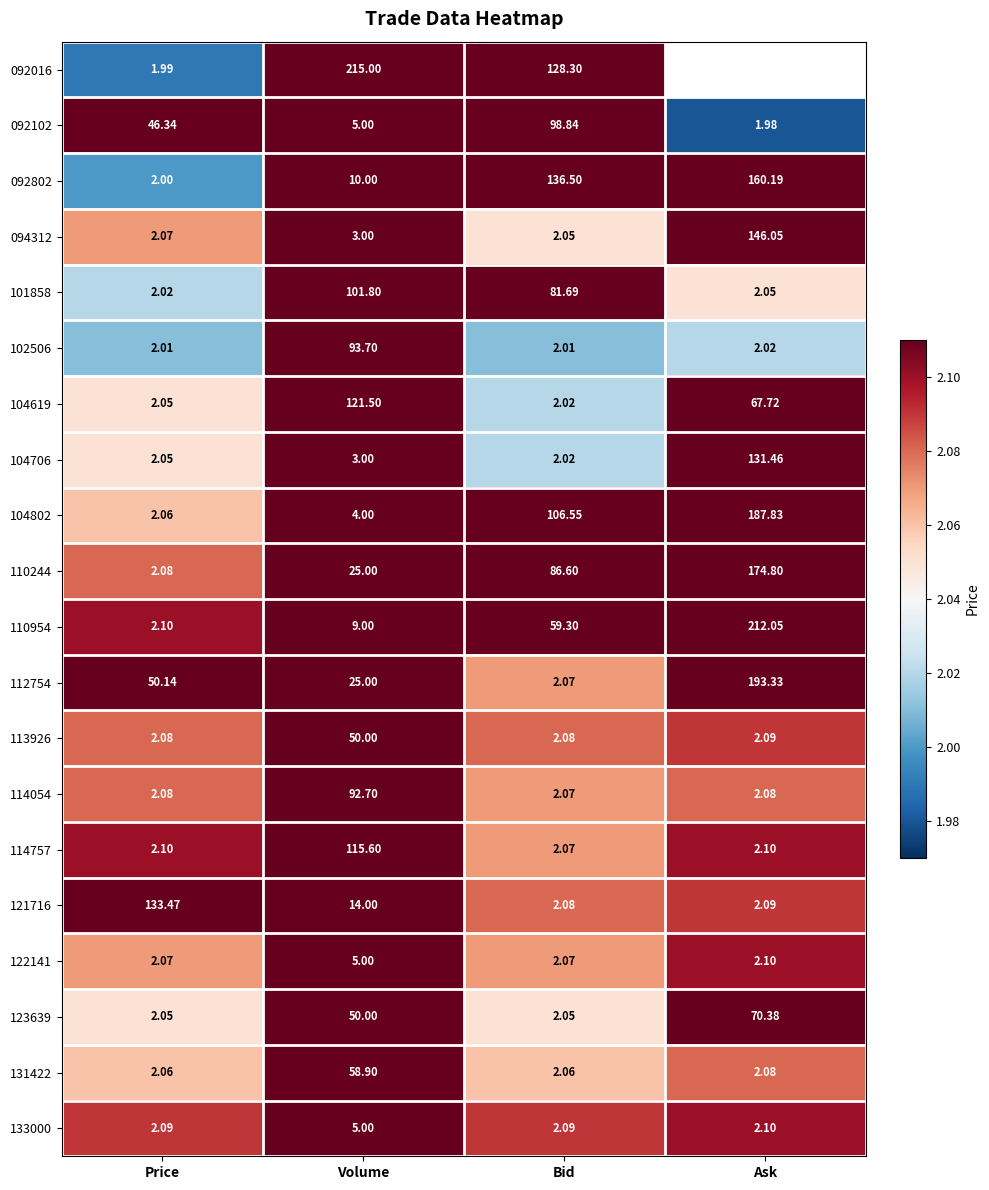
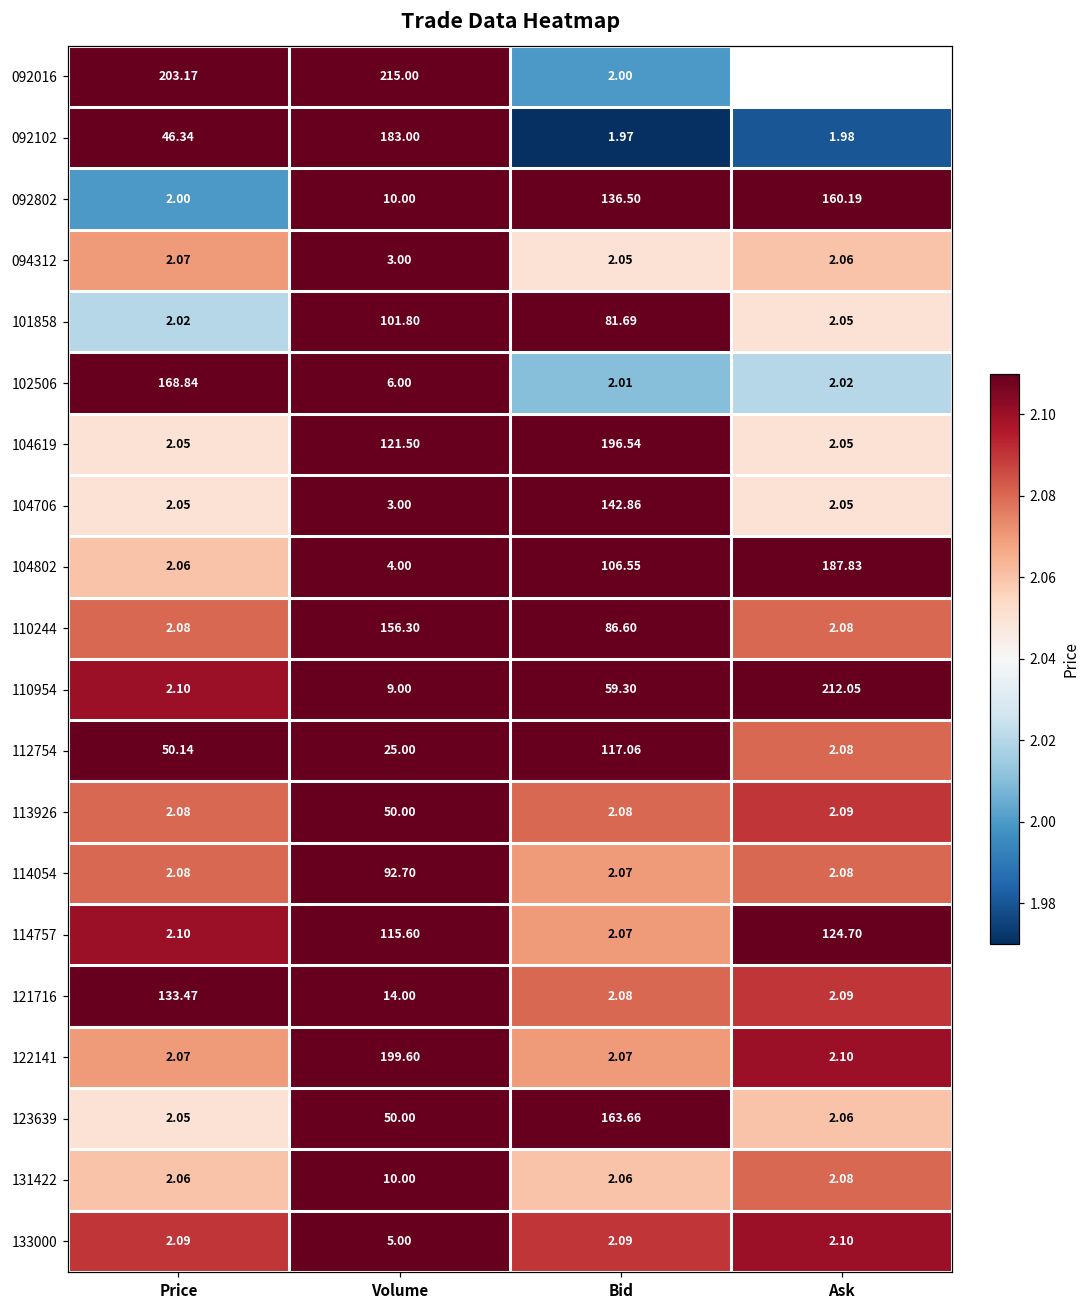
  {
    "092016": {
-     "Price": 1.99,
+     "Price": 203.17,
      "Volume": 215.00,
-     "Bid": 128.30
+     "Bid": 2.00
    },
    "092102": {
      "Price": 46.34,
-     "Volume": 5.00,
-     "Bid": 98.84,
+     "Volume": 183.00,
+     "Bid": 1.97,
      "Ask": 1.98
    },
    "092802": {
      "Price": 2.00,
      "Volume": 10.00,
      "Bid": 136.50,
      "Ask": 160.19
    },
    "094312": {
      "Price": 2.07,
      "Volume": 3.00,
      "Bid": 2.05,
-     "Ask": 146.05
+     "Ask": 2.06
    },
    "101858": {
      "Price": 2.02,
      "Volume": 101.80,
      "Bid": 81.69,
      "Ask": 2.05
    },
    "102506": {
-     "Price": 2.01,
-     "Volume": 93.70,
+     "Price": 168.84,
+     "Volume": 6.00,
      "Bid": 2.01,
      "Ask": 2.02
    },
    "104619": {
      "Price": 2.05,
      "Volume": 121.50,
-     "Bid": 2.02,
-     "Ask": 67.72
+     "Bid": 196.54,
+     "Ask": 2.05
    },
    "104706": {
      "Price": 2.05,
      "Volume": 3.00,
-     "Bid": 2.02,
-     "Ask": 131.46
+     "Bid": 142.86,
+     "Ask": 2.05
    },
    "104802": {
      "Price": 2.06,
      "Volume": 4.00,
      "Bid": 106.55,
      "Ask": 187.83
    },
    "110244": {
      "Price": 2.08,
-     "Volume": 25.00,
+     "Volume": 156.30,
      "Bid": 86.60,
-     "Ask": 174.80
+     "Ask": 2.08
    },
    "110954": {
      "Price": 2.10,
      "Volume": 9.00,
      "Bid": 59.30,
      "Ask": 212.05
    },
    "112754": {
      "Price": 50.14,
      "Volume": 25.00,
-     "Bid": 2.07,
-     "Ask": 193.33
+     "Bid": 117.06,
+     "Ask": 2.08
    },
    "113926": {
      "Price": 2.08,
      "Volume": 50.00,
      "Bid": 2.08,
      "Ask": 2.09
    },
    "114054": {
      "Price": 2.08,
      "Volume": 92.70,
      "Bid": 2.07,
      "Ask": 2.08
    },
    "114757": {
      "Price": 2.10,
      "Volume": 115.60,
      "Bid": 2.07,
-     "Ask": 2.10
+     "Ask": 124.70
    },
    "121716": {
      "Price": 133.47,
      "Volume": 14.00,
      "Bid": 2.08,
      "Ask": 2.09
    },
    "122141": {
      "Price": 2.07,
-     "Volume": 5.00,
+     "Volume": 199.60,
      "Bid": 2.07,
      "Ask": 2.10
    },
    "123639": {
      "Price": 2.05,
      "Volume": 50.00,
-     "Bid": 2.05,
-     "Ask": 70.38
+     "Bid": 163.66,
+     "Ask": 2.06
    },
    "131422": {
      "Price": 2.06,
-     "Volume": 58.90,
+     "Volume": 10.00,
      "Bid": 2.06,
      "Ask": 2.08
    },
    "133000": {
      "Price": 2.09,
      "Volume": 5.00,
      "Bid": 2.09,
      "Ask": 2.10
    }
  }
